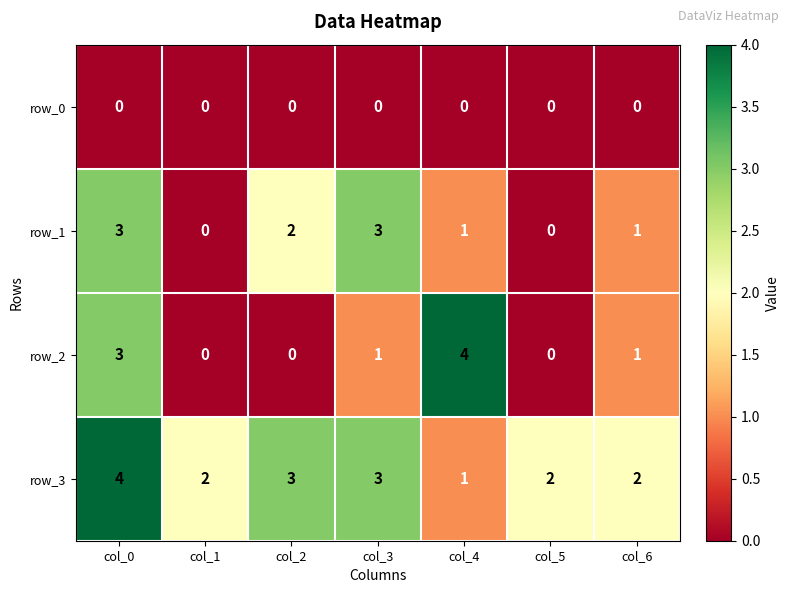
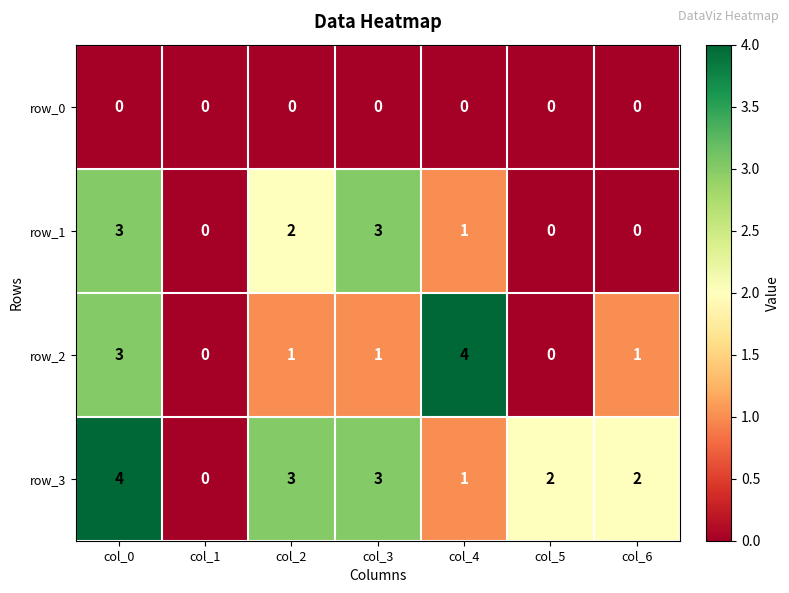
  {
    "row_0": {
      "col_0": 0,
      "col_1": 0,
      "col_2": 0,
      "col_3": 0,
      "col_4": 0,
      "col_5": 0,
      "col_6": 0
    },
    "row_1": {
      "col_0": 3,
      "col_1": 0,
      "col_2": 2,
      "col_3": 3,
      "col_4": 1,
      "col_5": 0,
-     "col_6": 1
+     "col_6": 0
    },
    "row_2": {
      "col_0": 3,
      "col_1": 0,
-     "col_2": 0,
+     "col_2": 1,
      "col_3": 1,
      "col_4": 4,
      "col_5": 0,
      "col_6": 1
    },
    "row_3": {
      "col_0": 4,
-     "col_1": 2,
+     "col_1": 0,
      "col_2": 3,
      "col_3": 3,
      "col_4": 1,
      "col_5": 2,
      "col_6": 2
    }
  }
